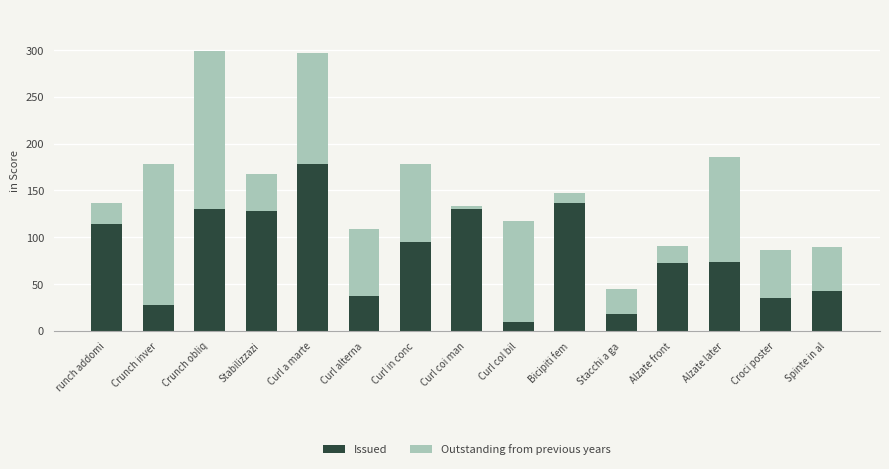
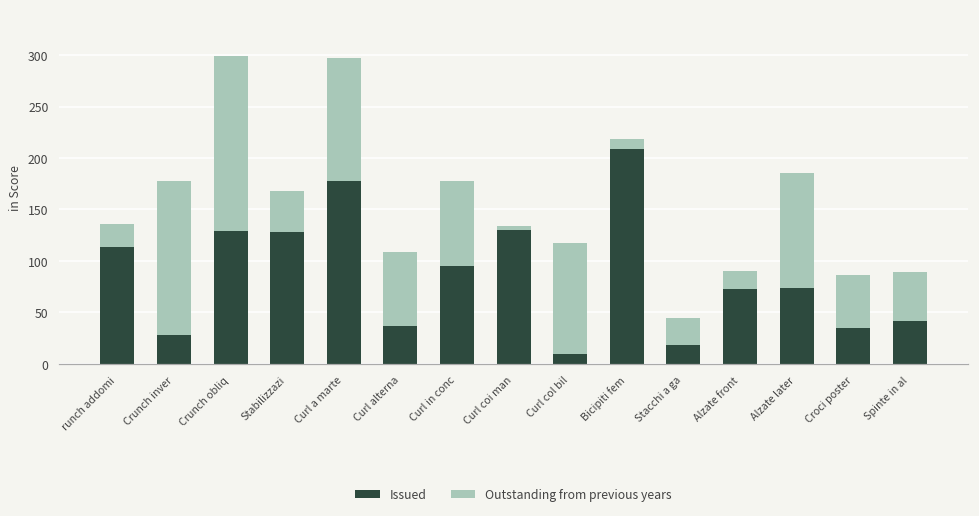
  {
    "Issued": {
      "runch addomi": 110,
      "Crunch inver": 30,
      "Crunch obliq": 130,
      "Stabilizzazi": 130,
      "Curl a marte": 180,
      "Curl alterna": 40,
      "Curl in conc": 100,
      "Curl coi man": 130,
      "Curl col bil": 10,
-     "Bicipiti fem": 140,
+     "Bicipiti fem": 210,
      "Stacchi a ga": 20,
      "Alzate front": 70,
      "Alzate later": 70,
      "Croci poster": 30,
      "Spinte in al": 40
    },
    "Outstanding from previous years": {
      "runch addomi": 20,
      "Crunch inver": 150,
      "Crunch obliq": 170,
      "Stabilizzazi": 40,
      "Curl a marte": 120,
      "Curl alterna": 70,
      "Curl in conc": 80,
      "Curl coi man": 0,
      "Curl col bil": 110,
      "Bicipiti fem": 10,
      "Stacchi a ga": 30,
      "Alzate front": 20,
      "Alzate later": 110,
      "Croci poster": 50,
      "Spinte in al": 50
    }
  }
